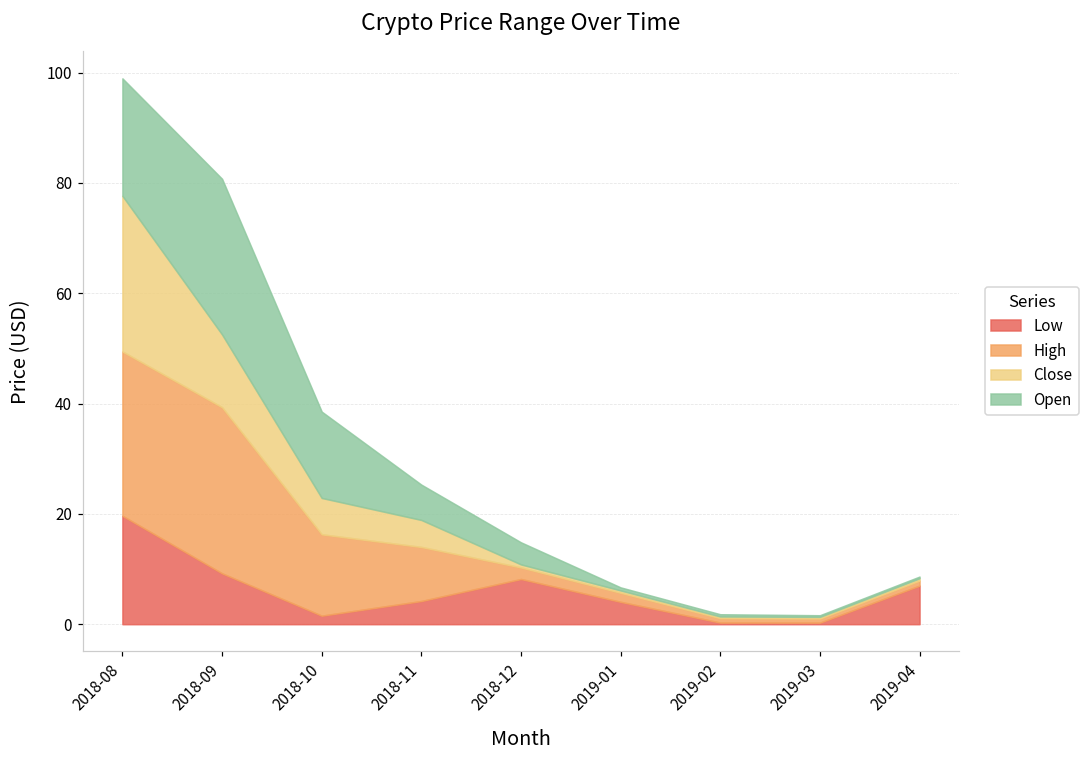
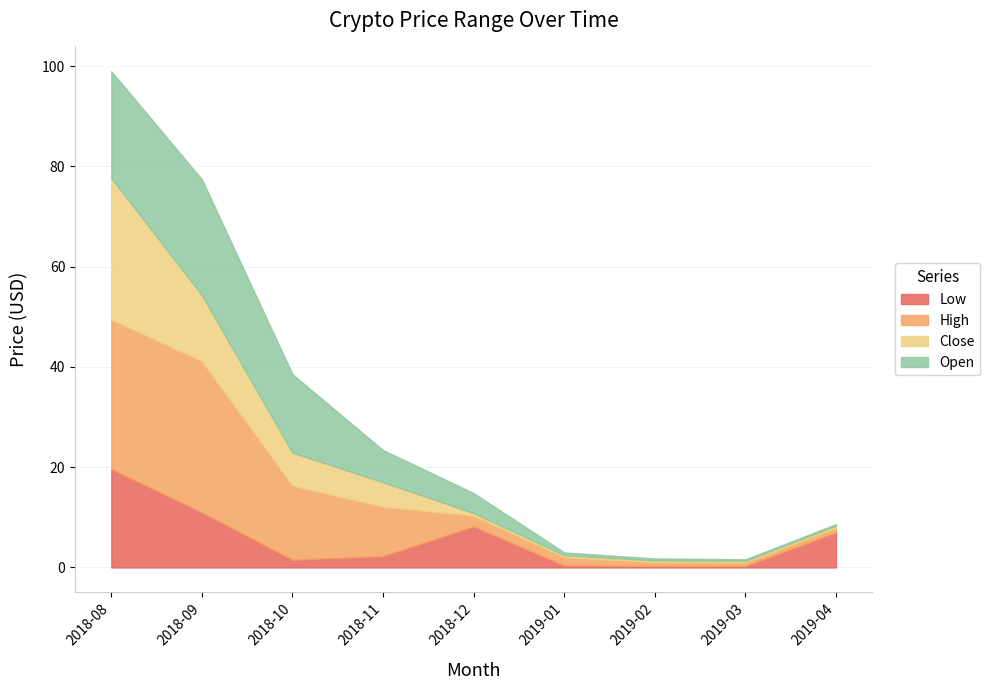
  {
    "Low": {
      "2018-08": 20,
-     "2018-09": 9,
+     "2018-09": 11,
      "2018-10": 2,
-     "2018-11": 4,
+     "2018-11": 2,
      "2018-12": 8,
-     "2019-01": 4,
+     "2019-01": 0,
      "2019-04": 7
    },
    "Open": {
      "2018-08": 21,
-     "2018-09": 28,
+     "2018-09": 23,
      "2018-10": 16,
      "2018-11": 6,
      "2018-12": 4,
      "2019-01": 1
    }
  }
